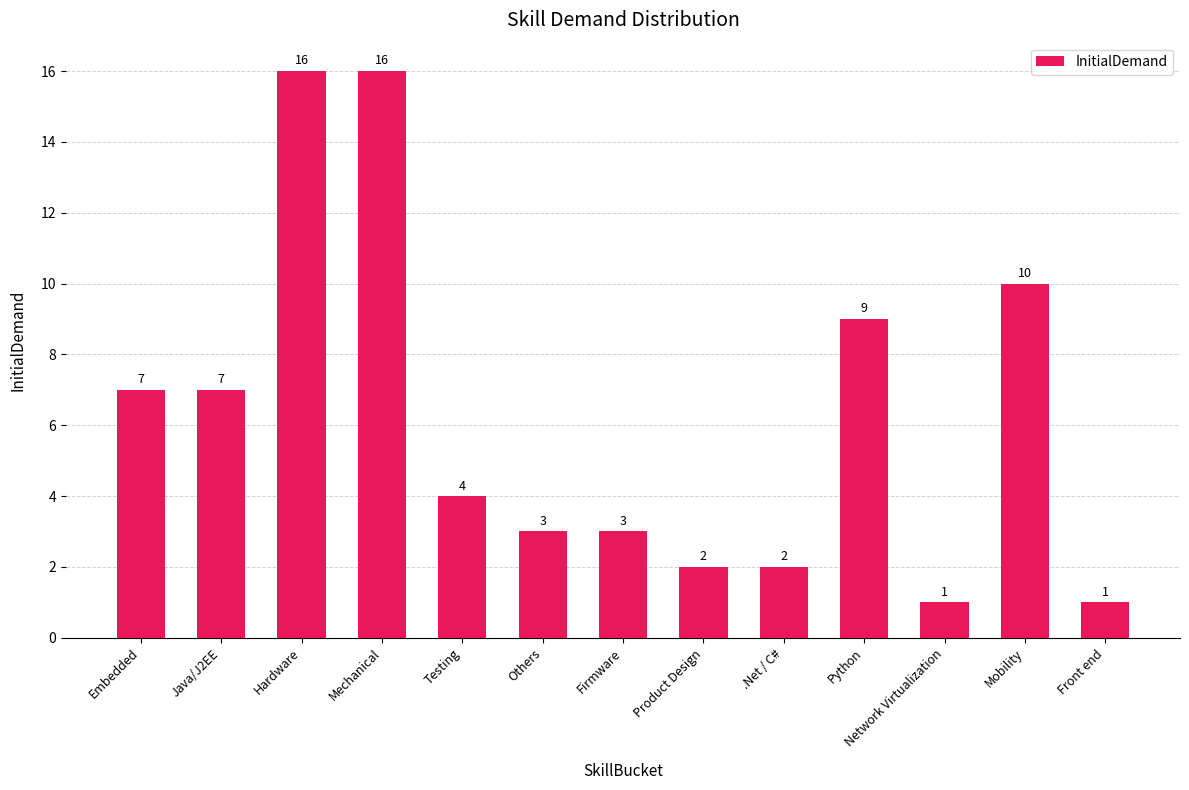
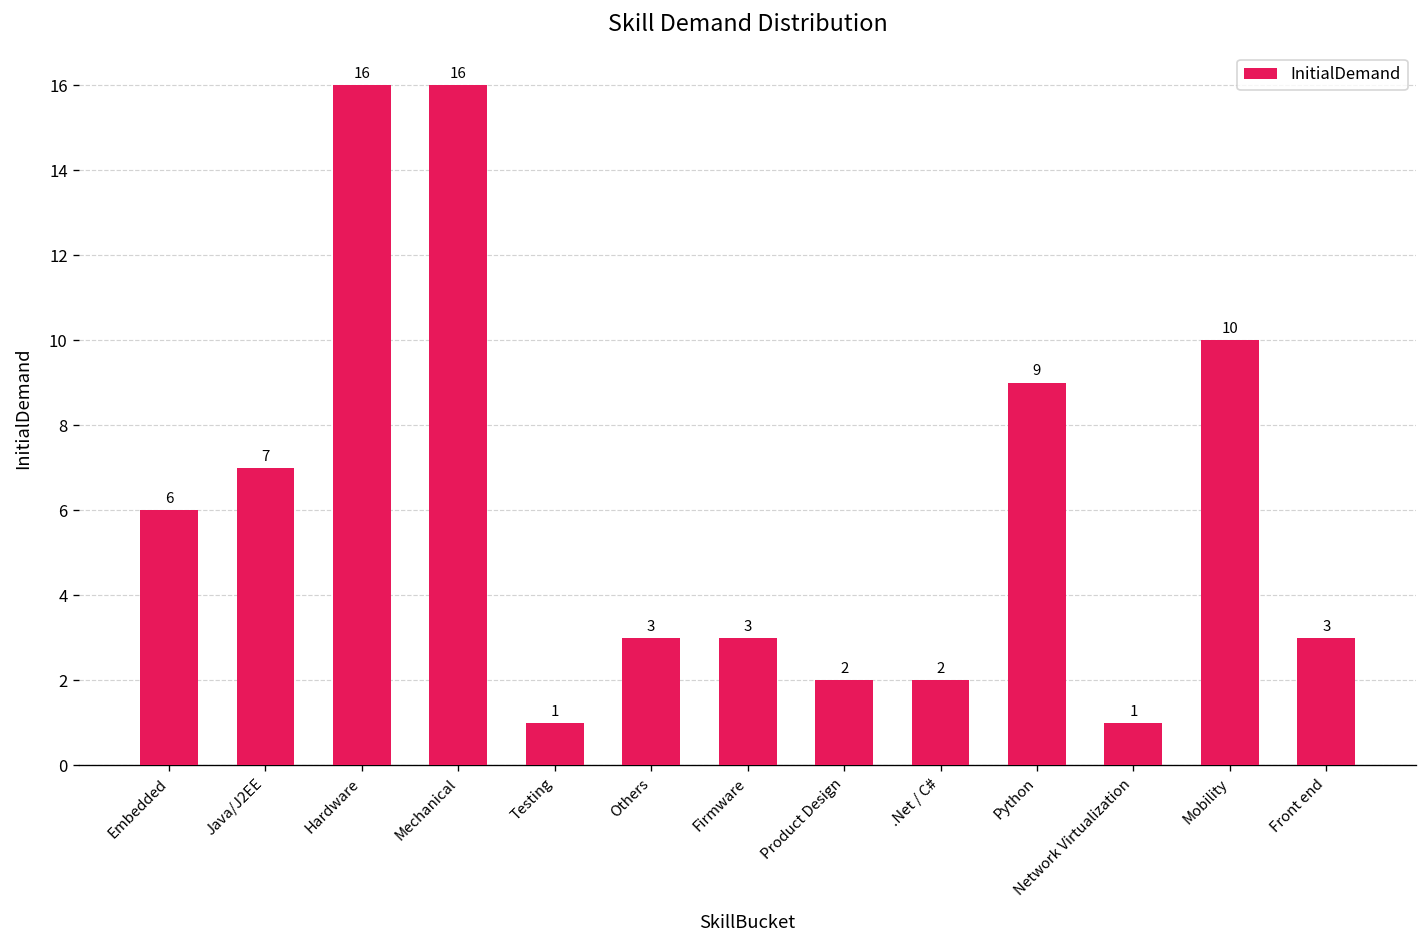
  {
-   "Embedded": 7,
+   "Embedded": 6,
    "Java/J2EE": 7,
    "Hardware": 16,
    "Mechanical": 16,
-   "Testing": 4,
+   "Testing": 1,
    "Others": 3,
    "Firmware": 3,
    "Product Design": 2,
    ".Net / C#": 2,
    "Python": 9,
    "Network Virtualization": 1,
    "Mobility": 10,
-   "Front end": 1
+   "Front end": 3
  }
